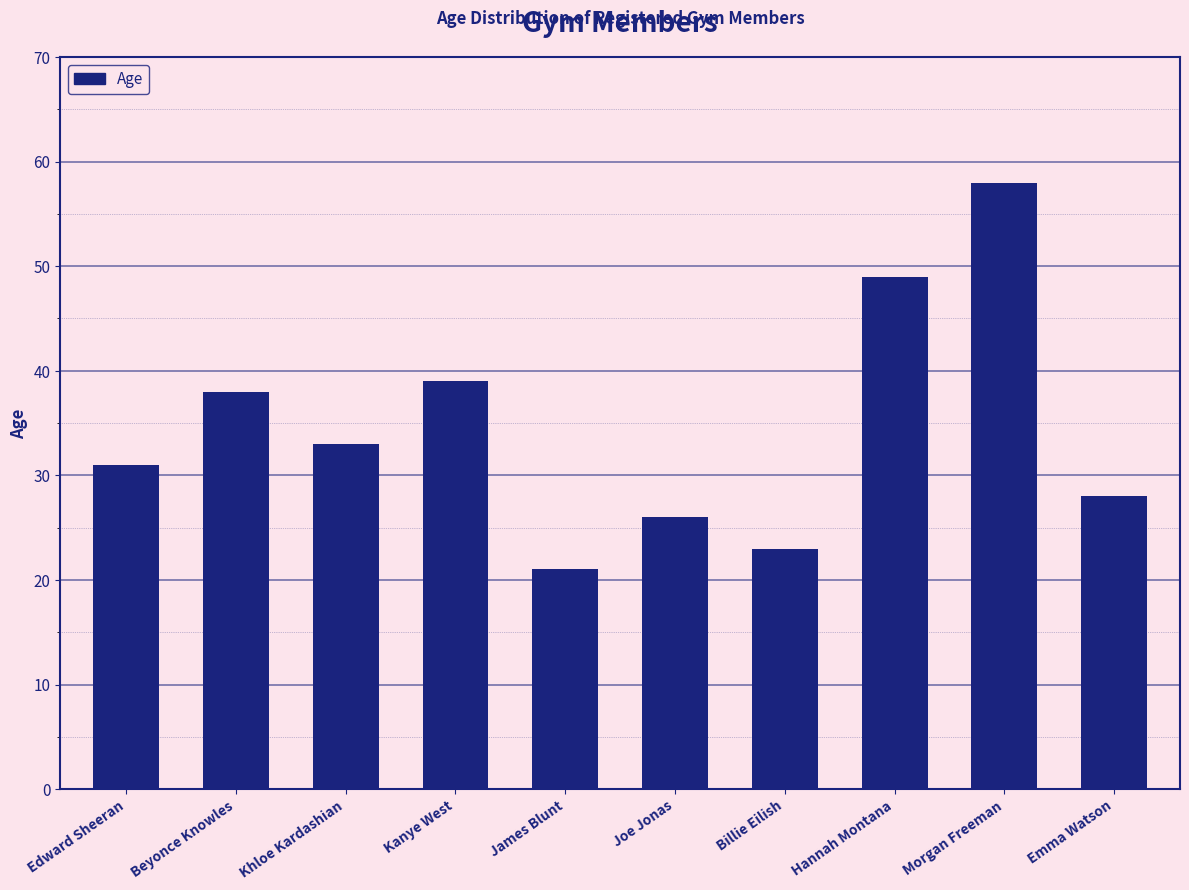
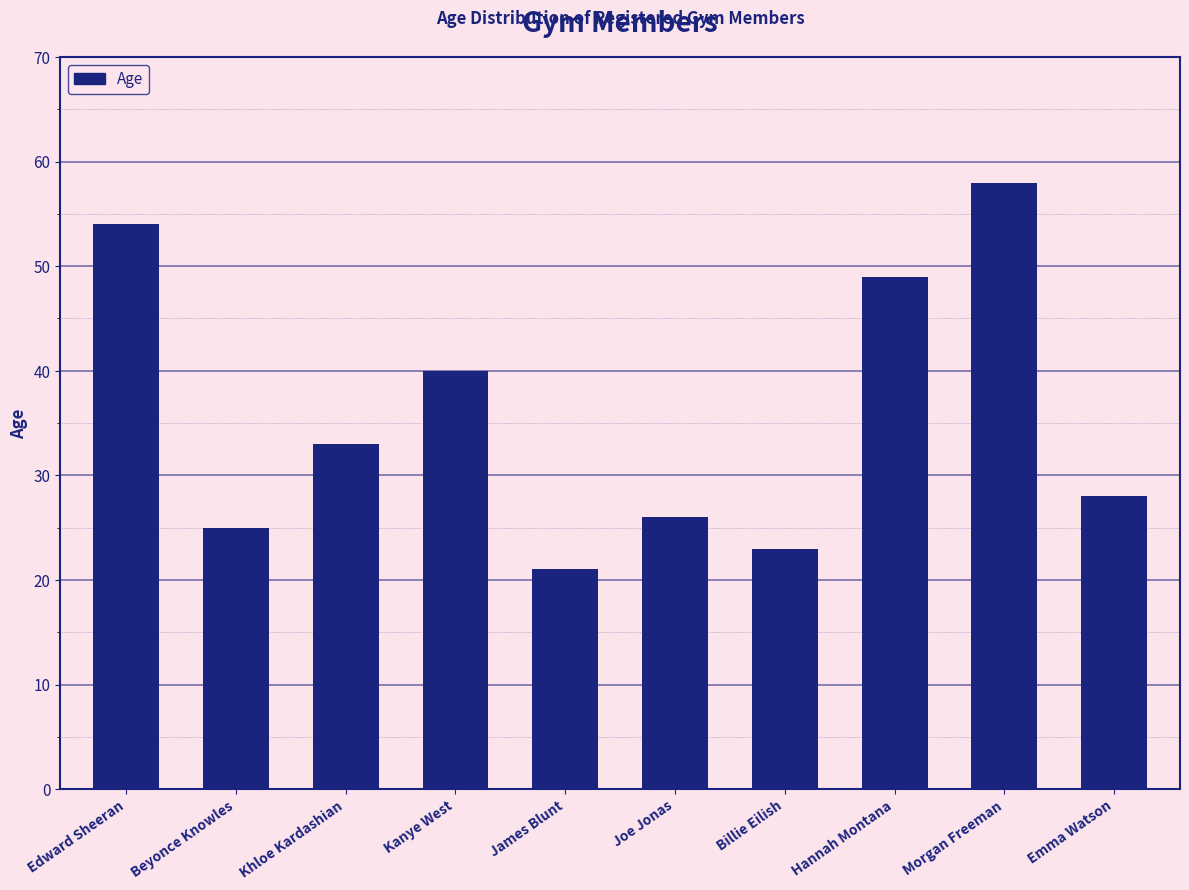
  {
-   "Edward Sheeran": 31,
-   "Beyonce Knowles": 38,
+   "Edward Sheeran": 54,
+   "Beyonce Knowles": 25,
    "Khloe Kardashian": 33,
-   "Kanye West": 39,
+   "Kanye West": 40,
    "James Blunt": 21,
    "Joe Jonas": 26,
    "Billie Eilish": 23,
    "Hannah Montana": 49,
    "Morgan Freeman": 58,
    "Emma Watson": 28
  }
